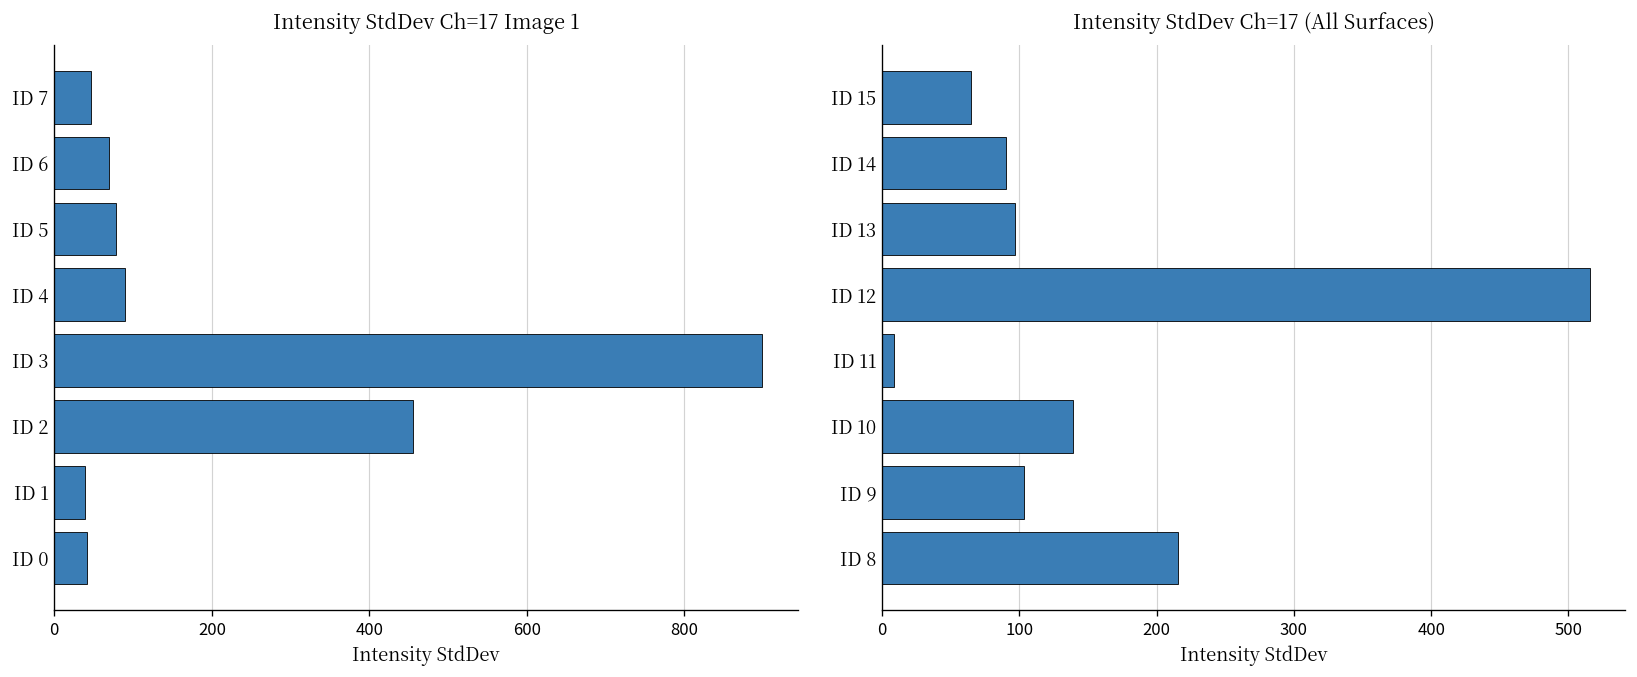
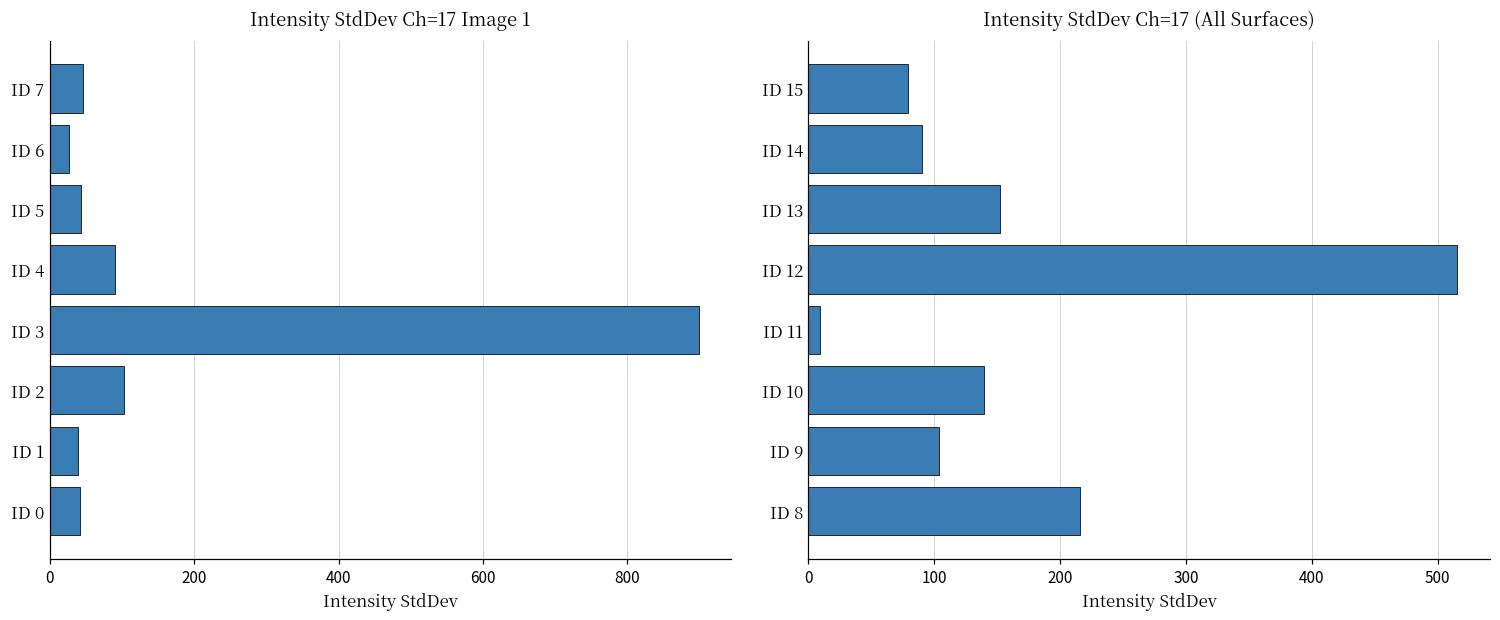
  {
    "Intensity StdDev Ch=17 Image 1": {
      "ID 7": 50,
-     "ID 6": 70,
-     "ID 5": 80,
+     "ID 6": 30,
+     "ID 5": 40,
      "ID 4": 90,
      "ID 3": 900,
-     "ID 2": 450,
+     "ID 2": 100,
      "ID 1": 40,
      "ID 0": 40
    },
    "Intensity StdDev Ch=17 (All Surfaces)": {
-     "ID 15": 65,
+     "ID 15": 79,
      "ID 14": 91,
-     "ID 13": 97,
+     "ID 13": 152,
      "ID 12": 516,
      "ID 11": 9,
      "ID 10": 139,
      "ID 9": 103,
      "ID 8": 215
    }
  }
